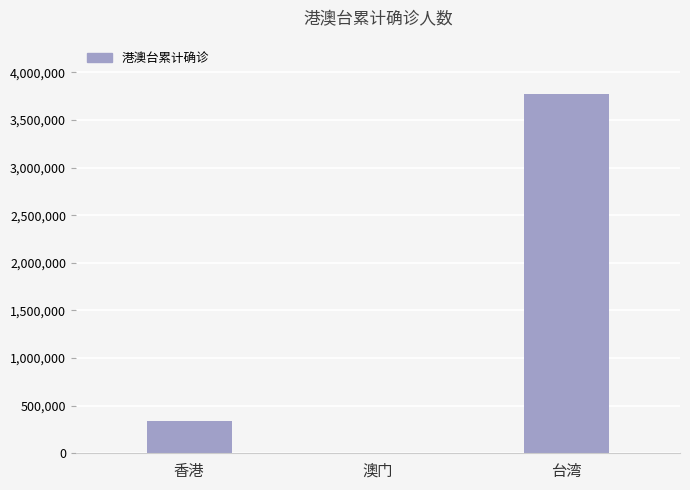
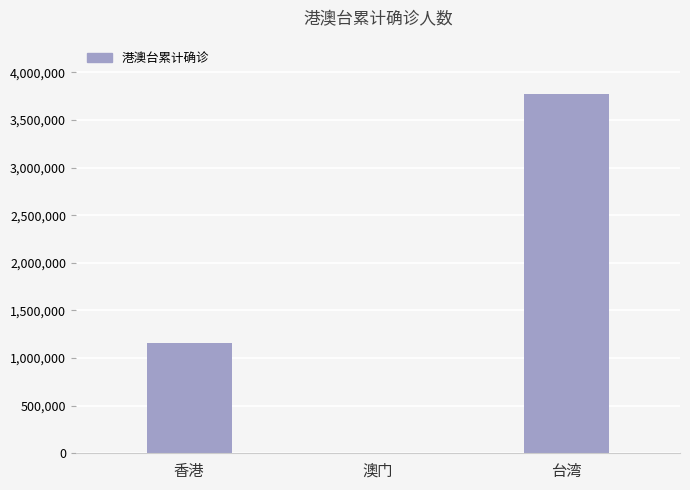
  {
-   "香港": "300,000",
+   "香港": "1,200,000",
    "台湾": "3,800,000"
  }
